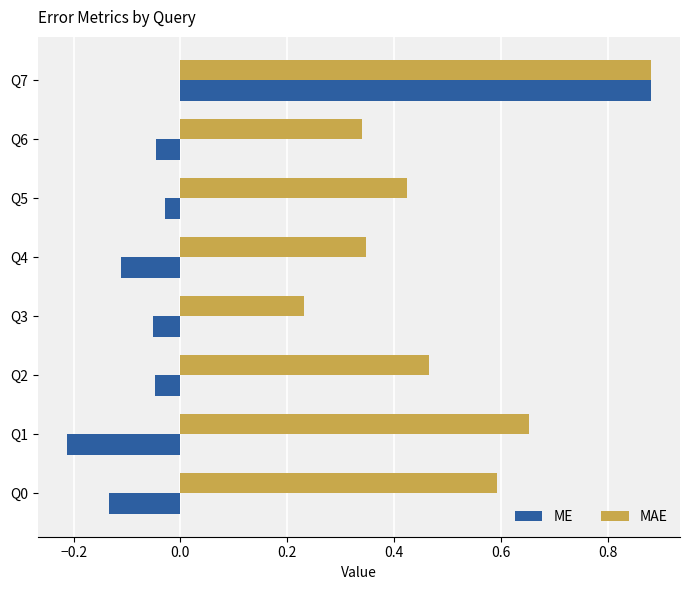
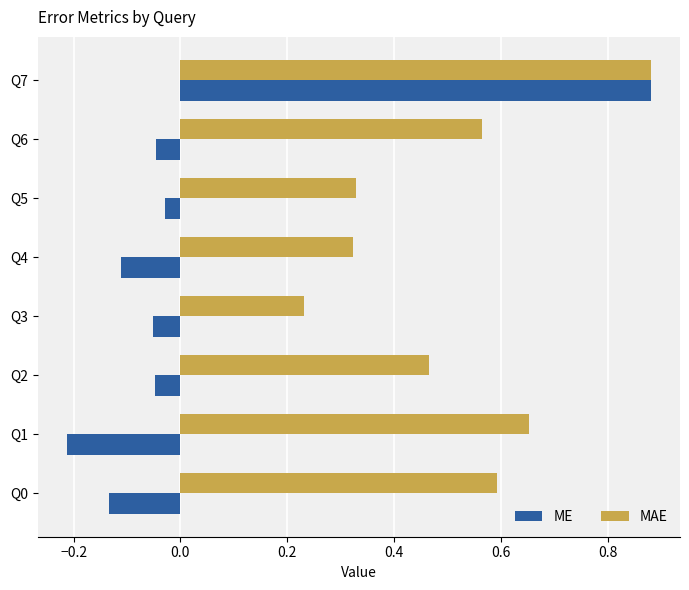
  {
    "ME": {
      "Q7": 0.88,
      "Q6": -0.04,
      "Q5": -0.03,
      "Q4": -0.11,
      "Q3": -0.05,
      "Q2": -0.05,
      "Q1": -0.21,
      "Q0": -0.13
    },
    "MAE": {
      "Q7": 0.88,
-     "Q6": 0.34,
-     "Q5": 0.42,
-     "Q4": 0.35,
+     "Q6": 0.56,
+     "Q5": 0.33,
+     "Q4": 0.32,
      "Q3": 0.23,
      "Q2": 0.47,
      "Q1": 0.65,
      "Q0": 0.59
    }
  }
